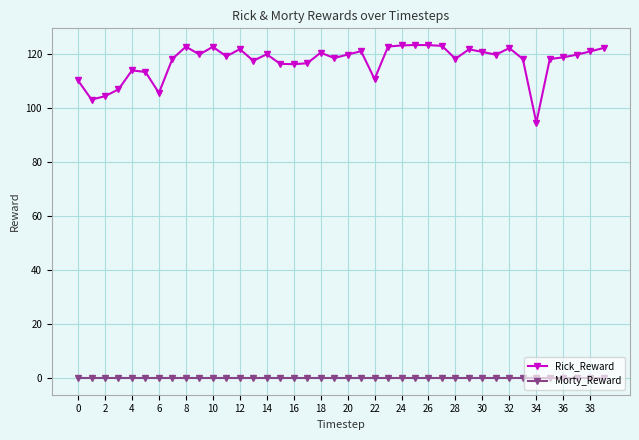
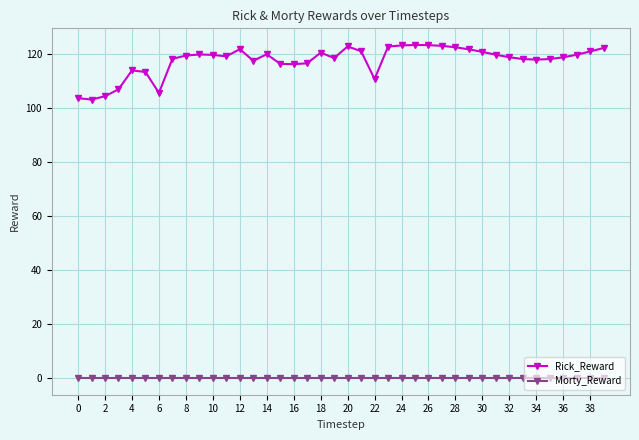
  {
    "Rick_Reward": {
-     "0": 110,
+     "0": 104,
      "2": 104,
      "4": 114,
      "6": 105,
-     "8": 123,
-     "10": 122,
+     "8": 119,
+     "10": 120,
      "12": 122,
      "14": 120,
      "16": 116,
      "18": 120,
-     "20": 120,
+     "20": 123,
      "22": 111,
      "24": 123,
      "26": 123,
-     "28": 118,
+     "28": 122,
      "30": 121,
-     "32": 122,
-     "34": 94,
+     "32": 119,
+     "34": 118,
      "36": 119,
      "38": 121
    },
    "Morty_Reward": {
      "0": 0,
      "2": 0,
      "4": 0,
      "6": 0,
      "8": 0,
      "10": 0,
      "12": 0,
      "14": 0,
      "16": 0,
      "18": 0,
      "20": 0,
      "22": 0,
      "24": 0,
      "26": 0,
      "28": 0,
      "30": 0,
      "32": 0
    }
  }
